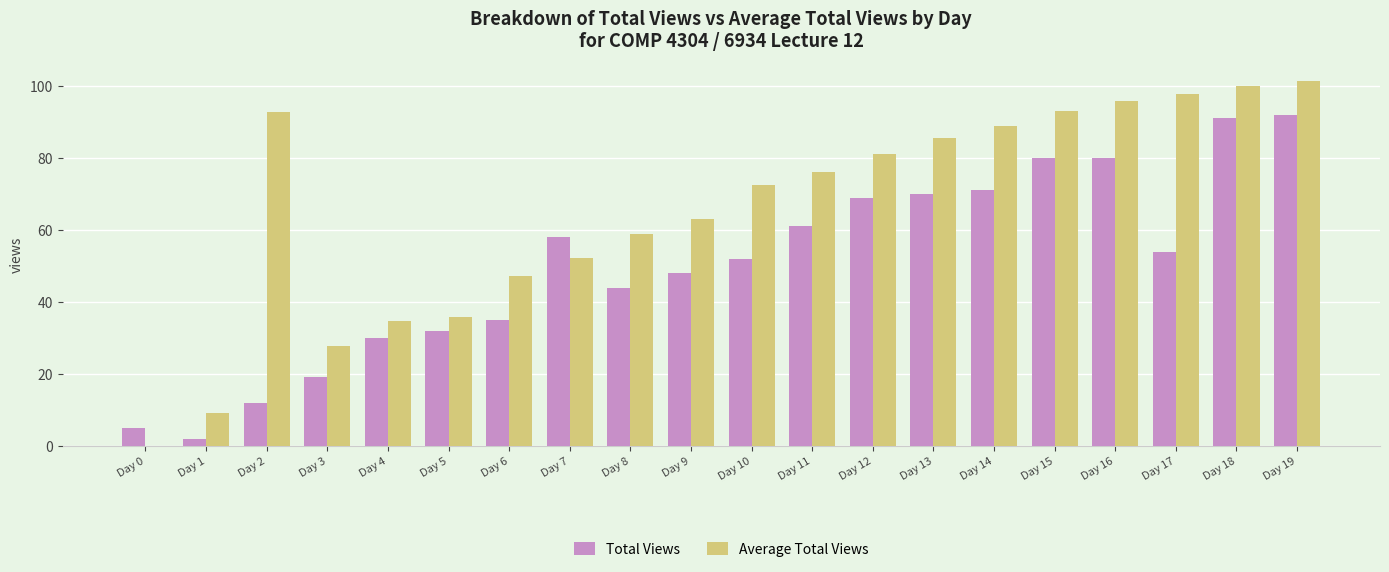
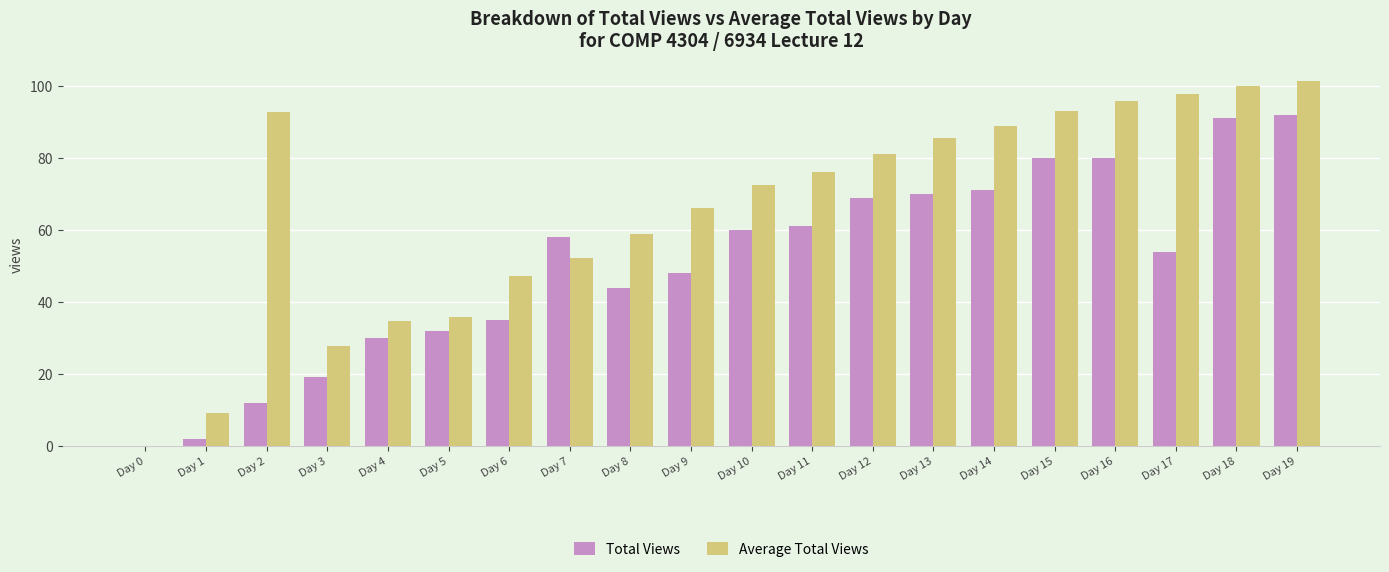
  {
    "Total Views": {
-     "Day 0": 5,
+     "Day 0": 0,
      "Day 1": 2,
      "Day 2": 12,
      "Day 3": 19,
      "Day 4": 30,
      "Day 5": 32,
      "Day 6": 35,
      "Day 7": 58,
      "Day 8": 44,
      "Day 9": 48,
-     "Day 10": 52,
+     "Day 10": 60,
      "Day 11": 61,
      "Day 12": 69,
      "Day 13": 70,
      "Day 14": 71,
      "Day 15": 80,
      "Day 16": 80,
      "Day 17": 54,
      "Day 18": 91,
      "Day 19": 92
    },
    "Average Total Views": {
      "Day 0": 0,
      "Day 1": 9,
      "Day 2": 93,
      "Day 3": 28,
      "Day 4": 35,
      "Day 5": 36,
      "Day 6": 47,
      "Day 7": 52,
      "Day 8": 59,
-     "Day 9": 63,
+     "Day 9": 66,
      "Day 10": 73,
      "Day 11": 76,
      "Day 12": 81,
      "Day 13": 86,
      "Day 14": 89,
      "Day 15": 93,
      "Day 16": 96,
      "Day 17": 98,
      "Day 18": 100,
      "Day 19": 101
    }
  }
